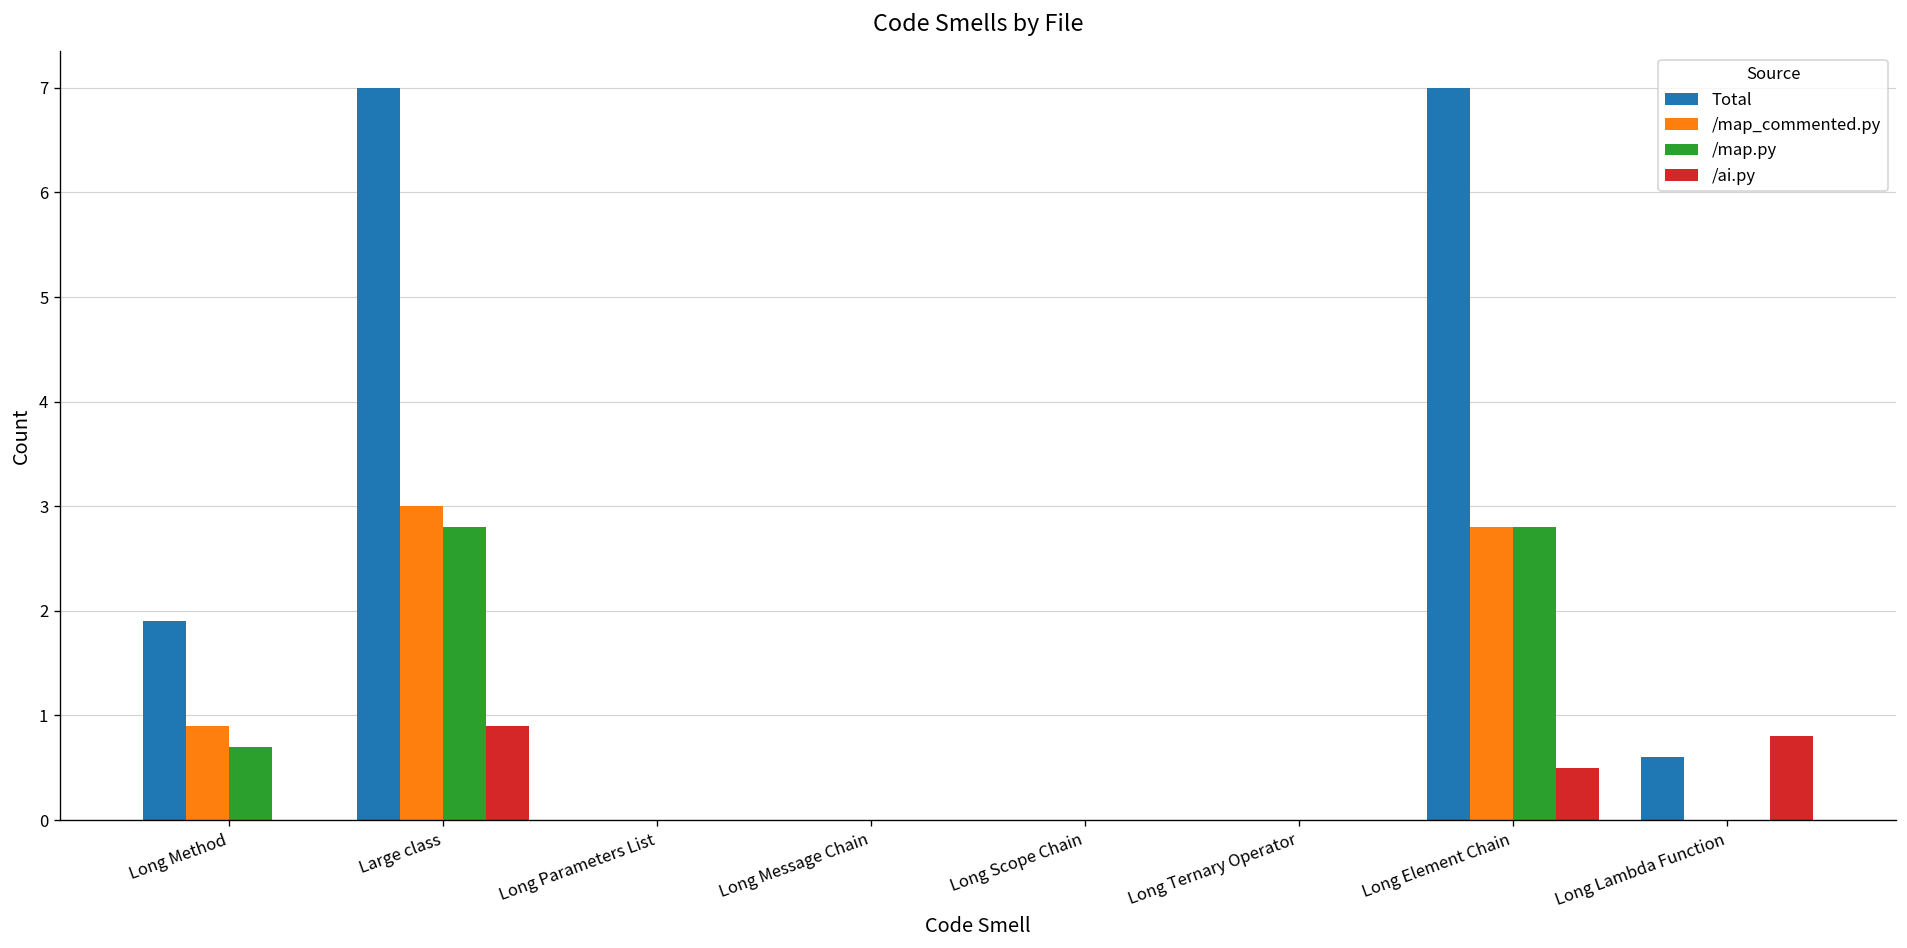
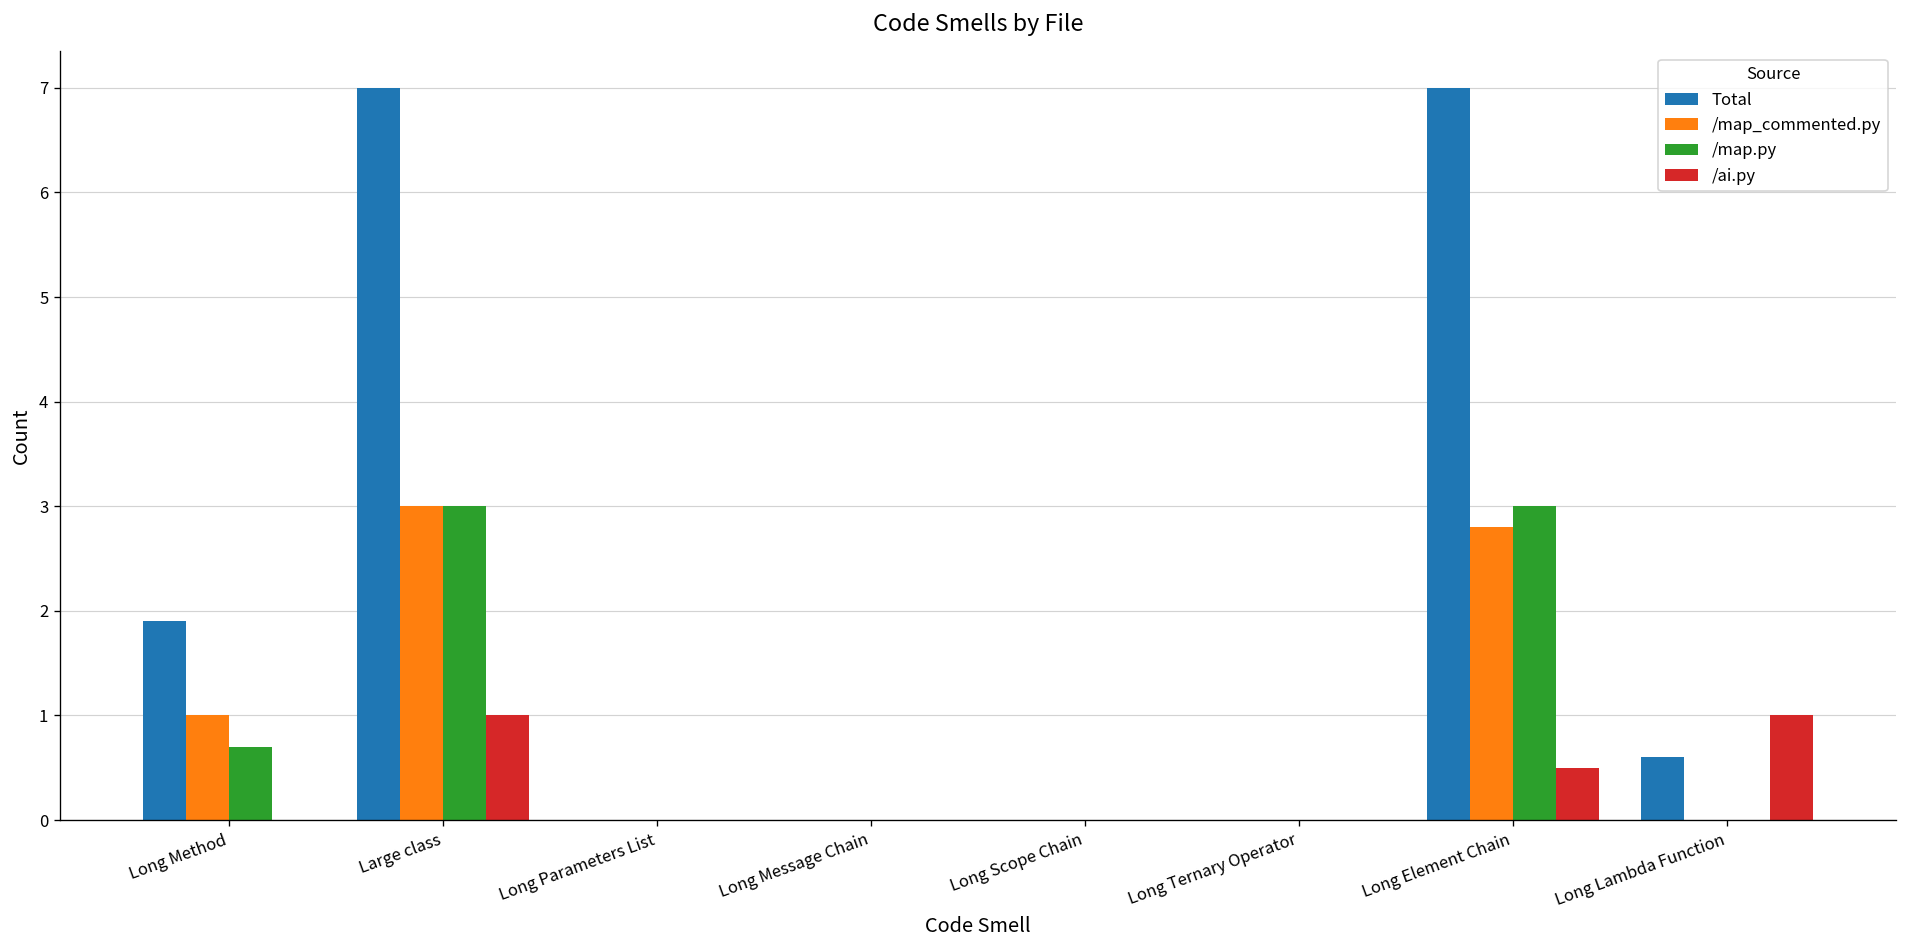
  {
    "Total": {
      "Long Method": 1.9,
      "Large class": 7.0,
      "Long Parameters List": 0.0,
      "Long Message Chain": 0.0,
      "Long Scope Chain": 0.0,
      "Long Ternary Operator": 0.0,
      "Long Element Chain": 7.0,
      "Long Lambda Function": 0.6
    },
    "/map_commented.py": {
-     "Long Method": 0.9,
+     "Long Method": 1.0,
      "Large class": 3.0,
      "Long Parameters List": 0.0,
      "Long Message Chain": 0.0,
      "Long Scope Chain": 0.0,
      "Long Ternary Operator": 0.0,
      "Long Element Chain": 2.8,
      "Long Lambda Function": 0.0
    },
    "/map.py": {
      "Long Method": 0.7,
-     "Large class": 2.8,
+     "Large class": 3.0,
      "Long Parameters List": 0.0,
      "Long Message Chain": 0.0,
      "Long Scope Chain": 0.0,
      "Long Ternary Operator": 0.0,
-     "Long Element Chain": 2.8,
+     "Long Element Chain": 3.0,
      "Long Lambda Function": 0.0
    },
    "/ai.py": {
      "Long Method": 0.0,
-     "Large class": 0.9,
+     "Large class": 1.0,
      "Long Parameters List": 0.0,
      "Long Message Chain": 0.0,
      "Long Scope Chain": 0.0,
      "Long Ternary Operator": 0.0,
      "Long Element Chain": 0.5,
-     "Long Lambda Function": 0.8
+     "Long Lambda Function": 1.0
    }
  }
